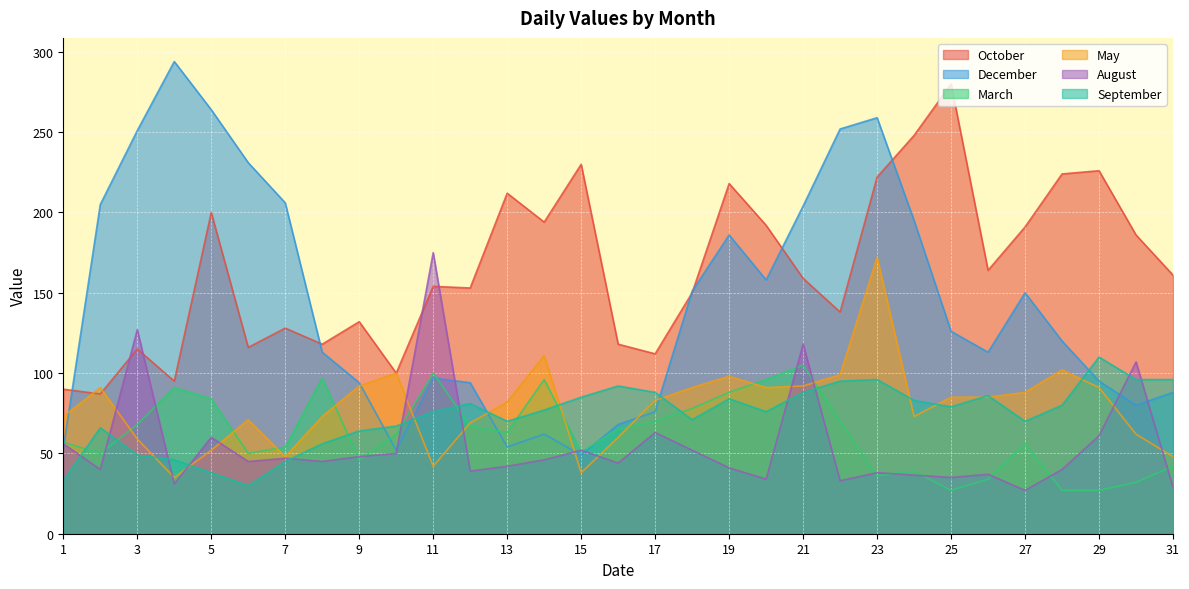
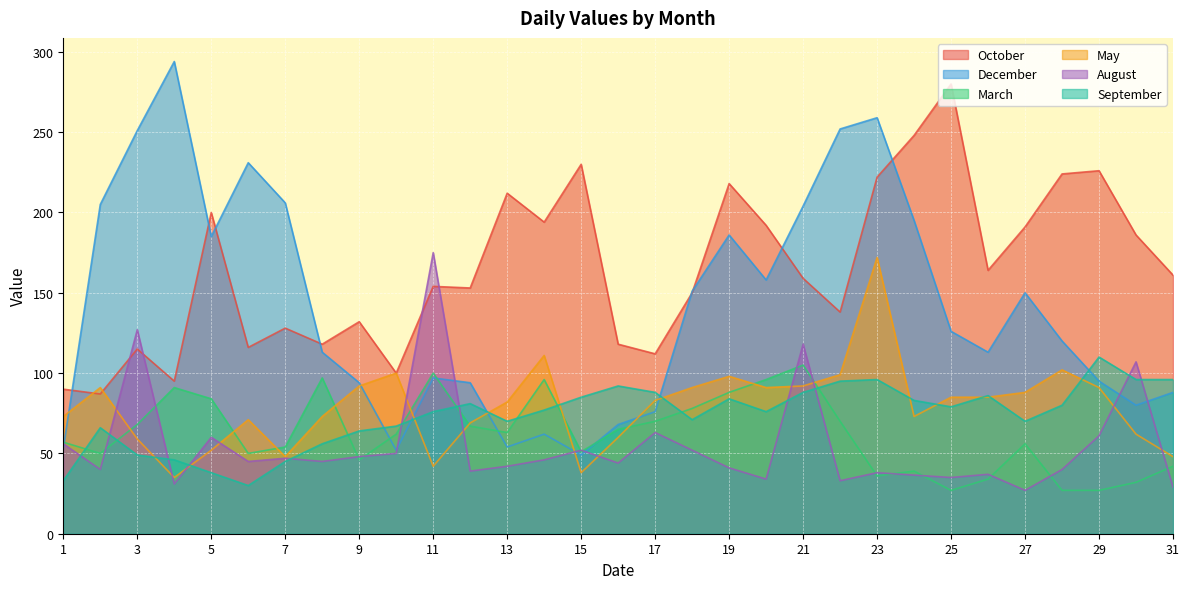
  {
    "October": {
      "1": 90,
      "3": 115,
      "5": 200,
      "7": 128,
      "9": 132,
      "11": 154,
      "13": 212,
      "15": 230,
      "17": 112,
      "19": 218,
      "21": 159,
      "23": 222,
      "27": 191,
      "29": 226,
      "31": 161
    },
    "December": {
      "1": 53,
      "3": 251,
-     "5": 264,
+     "5": 185,
      "7": 206,
      "9": 94,
      "11": 97,
      "13": 54,
      "15": 49,
      "17": 76,
      "19": 186,
      "21": 204,
      "23": 259,
      "25": 126,
      "27": 150,
      "29": 95,
      "31": 88
    },
    "May": {
      "1": 73,
      "3": 59,
      "5": 52,
      "9": 92,
      "11": 42,
      "13": 82,
      "15": 38,
      "17": 83,
      "19": 98,
      "21": 92,
      "23": 172,
      "25": 85,
      "27": 88,
      "29": 91,
      "31": 48
    },
    "August": {
      "3": 127,
      "5": 60,
      "9": 48,
      "11": 175,
      "13": 42,
      "17": 63,
      "19": 41,
      "21": 118,
      "23": 38,
      "25": 35,
      "27": 27,
      "29": 61,
      "31": 29
    }
  }
